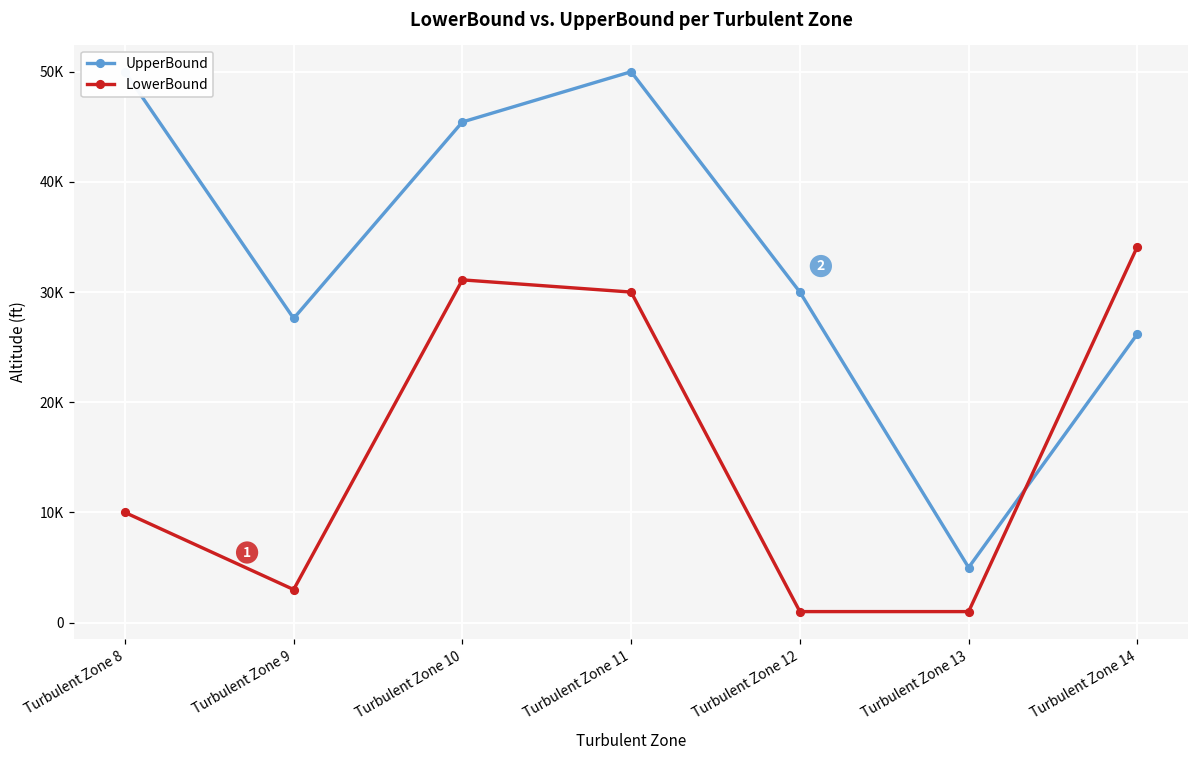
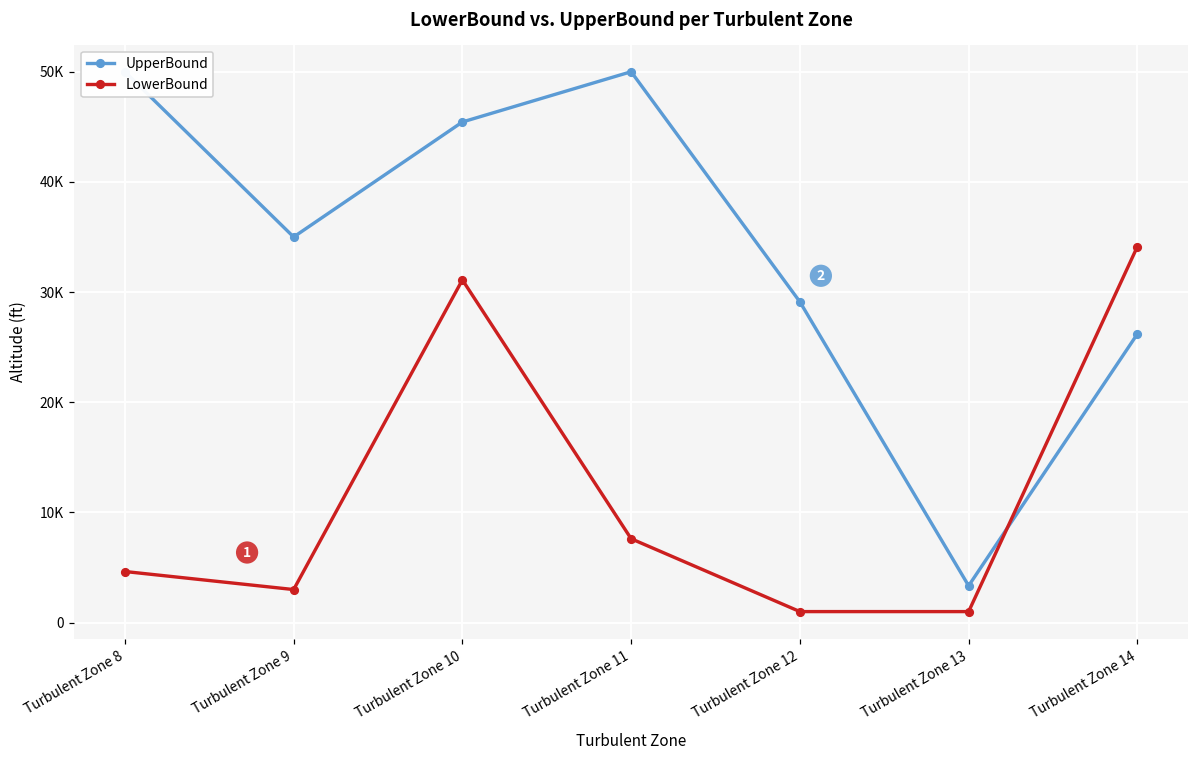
  {
    "UpperBound": {
-     "Turbulent Zone 9": 27600,
+     "Turbulent Zone 9": 35000,
      "Turbulent Zone 10": 45400,
      "Turbulent Zone 11": 50000,
-     "Turbulent Zone 12": 30000,
-     "Turbulent Zone 13": 5000,
+     "Turbulent Zone 12": 29100,
+     "Turbulent Zone 13": 3300,
      "Turbulent Zone 14": 26200
    },
    "LowerBound": {
-     "Turbulent Zone 8": 10000,
+     "Turbulent Zone 8": 4600,
      "Turbulent Zone 9": 3000,
      "Turbulent Zone 10": 31100,
-     "Turbulent Zone 11": 30000,
+     "Turbulent Zone 11": 7600,
      "Turbulent Zone 12": 1000,
      "Turbulent Zone 13": 1000,
      "Turbulent Zone 14": 34100
    }
  }
